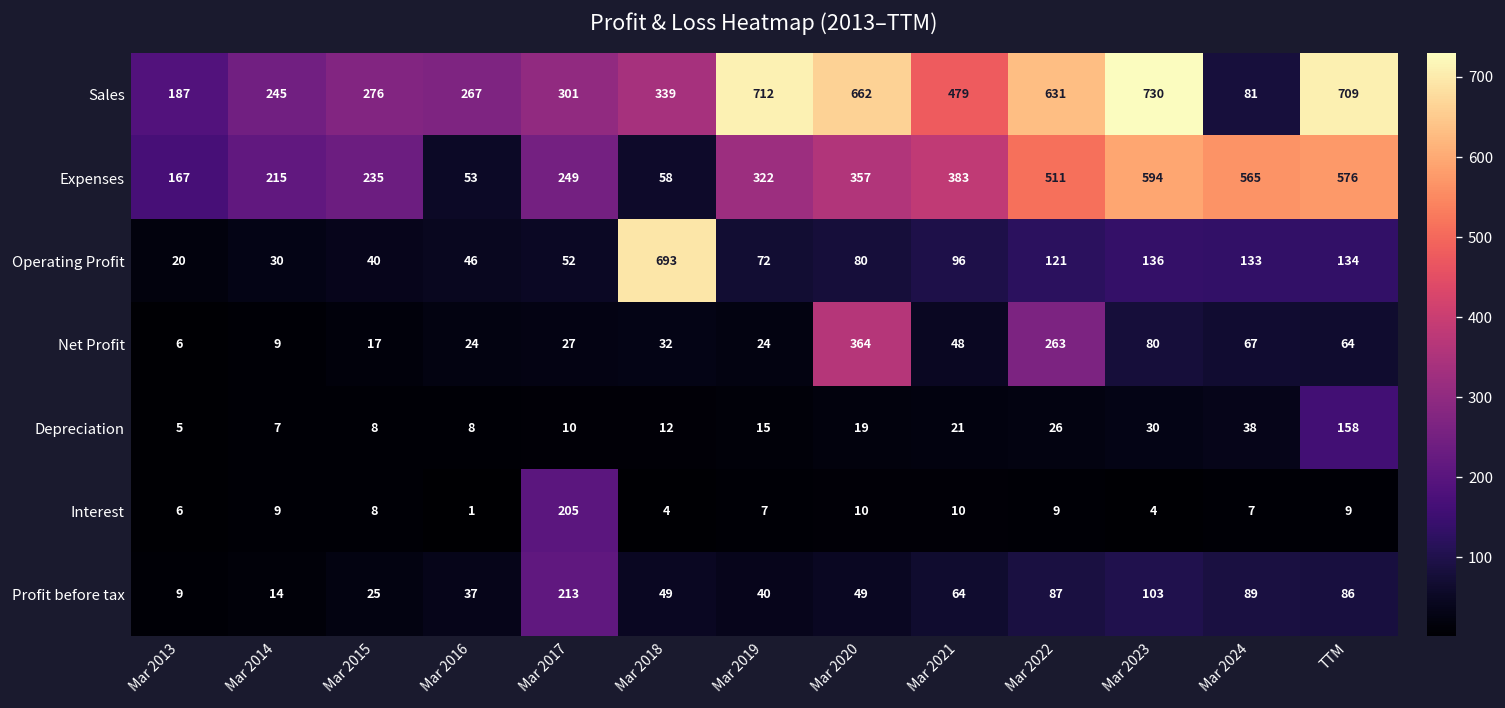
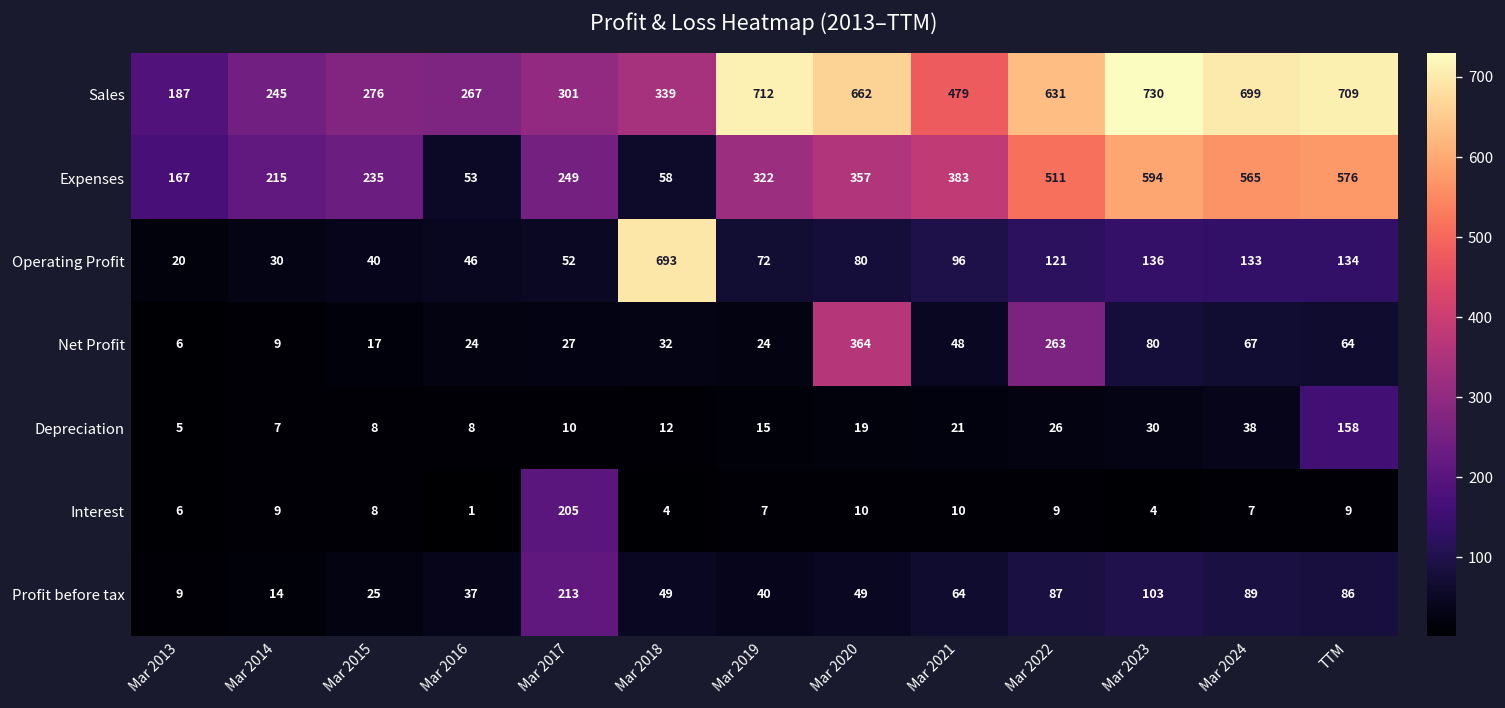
  {
    "Sales": {
      "Mar 2013": 187,
      "Mar 2014": 245,
      "Mar 2015": 276,
      "Mar 2016": 267,
      "Mar 2017": 301,
      "Mar 2018": 339,
      "Mar 2019": 712,
      "Mar 2020": 662,
      "Mar 2021": 479,
      "Mar 2022": 631,
      "Mar 2023": 730,
-     "Mar 2024": 81,
+     "Mar 2024": 699,
      "TTM": 709
    },
    "Expenses": {
      "Mar 2013": 167,
      "Mar 2014": 215,
      "Mar 2015": 235,
      "Mar 2016": 53,
      "Mar 2017": 249,
      "Mar 2018": 58,
      "Mar 2019": 322,
      "Mar 2020": 357,
      "Mar 2021": 383,
      "Mar 2022": 511,
      "Mar 2023": 594,
      "Mar 2024": 565,
      "TTM": 576
    },
    "Operating Profit": {
      "Mar 2013": 20,
      "Mar 2014": 30,
      "Mar 2015": 40,
      "Mar 2016": 46,
      "Mar 2017": 52,
      "Mar 2018": 693,
      "Mar 2019": 72,
      "Mar 2020": 80,
      "Mar 2021": 96,
      "Mar 2022": 121,
      "Mar 2023": 136,
      "Mar 2024": 133,
      "TTM": 134
    },
    "Net Profit": {
      "Mar 2013": 6,
      "Mar 2014": 9,
      "Mar 2015": 17,
      "Mar 2016": 24,
      "Mar 2017": 27,
      "Mar 2018": 32,
      "Mar 2019": 24,
      "Mar 2020": 364,
      "Mar 2021": 48,
      "Mar 2022": 263,
      "Mar 2023": 80,
      "Mar 2024": 67,
      "TTM": 64
    },
    "Depreciation": {
      "Mar 2013": 5,
      "Mar 2014": 7,
      "Mar 2015": 8,
      "Mar 2016": 8,
      "Mar 2017": 10,
      "Mar 2018": 12,
      "Mar 2019": 15,
      "Mar 2020": 19,
      "Mar 2021": 21,
      "Mar 2022": 26,
      "Mar 2023": 30,
      "Mar 2024": 38,
      "TTM": 158
    },
    "Interest": {
      "Mar 2013": 6,
      "Mar 2014": 9,
      "Mar 2015": 8,
      "Mar 2016": 1,
      "Mar 2017": 205,
      "Mar 2018": 4,
      "Mar 2019": 7,
      "Mar 2020": 10,
      "Mar 2021": 10,
      "Mar 2022": 9,
      "Mar 2023": 4,
      "Mar 2024": 7,
      "TTM": 9
    },
    "Profit before tax": {
      "Mar 2013": 9,
      "Mar 2014": 14,
      "Mar 2015": 25,
      "Mar 2016": 37,
      "Mar 2017": 213,
      "Mar 2018": 49,
      "Mar 2019": 40,
      "Mar 2020": 49,
      "Mar 2021": 64,
      "Mar 2022": 87,
      "Mar 2023": 103,
      "Mar 2024": 89,
      "TTM": 86
    }
  }
